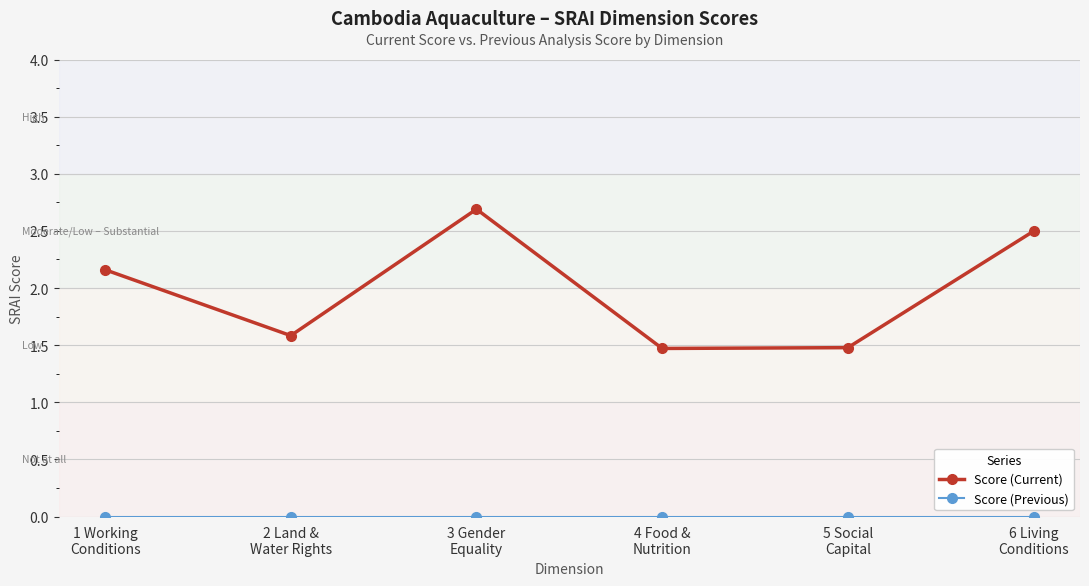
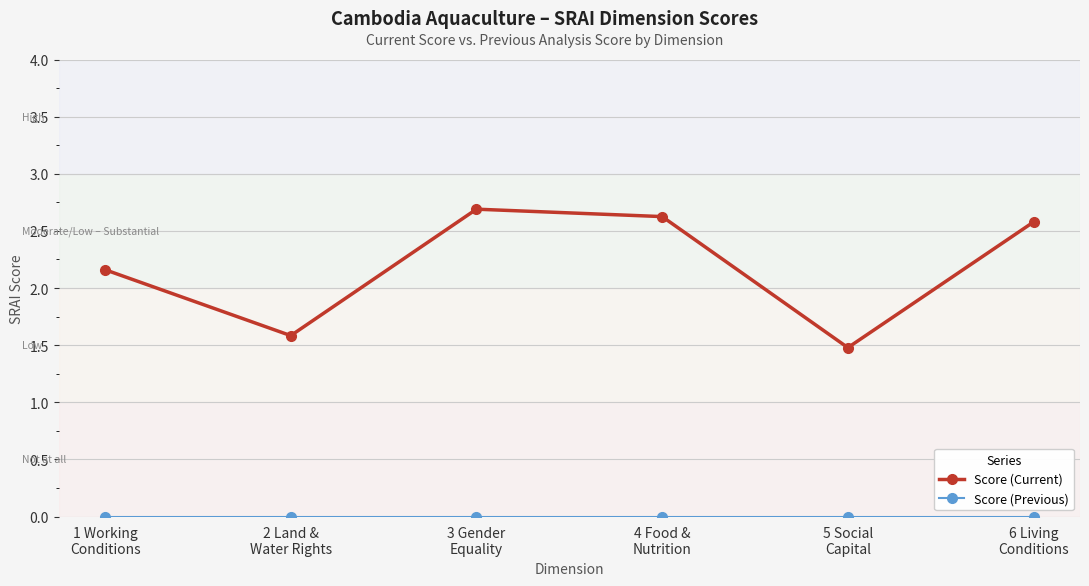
  {
    "Score (Current)": {
      "1 Working Conditions": 2.16,
      "2 Land & Water Rights": 1.58,
      "3 Gender Equality": 2.69,
-     "4 Food & Nutrition": 1.47,
+     "4 Food & Nutrition": 2.63,
      "5 Social Capital": 1.48,
-     "6 Living Conditions": 2.50
+     "6 Living Conditions": 2.58
    },
    "Score (Previous)": {
      "1 Working Conditions": 0.00,
      "2 Land & Water Rights": 0.00,
      "3 Gender Equality": 0.00,
      "4 Food & Nutrition": 0.00,
      "5 Social Capital": 0.00,
      "6 Living Conditions": 0.00
    }
  }
